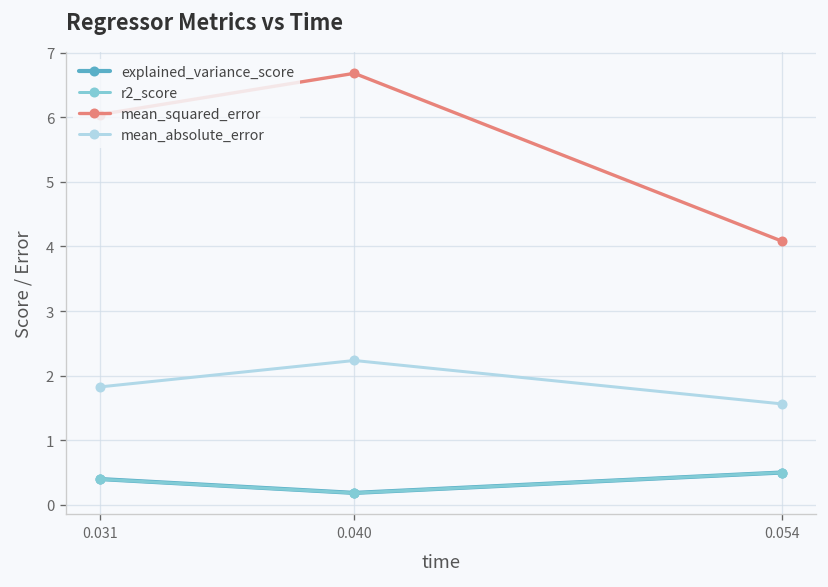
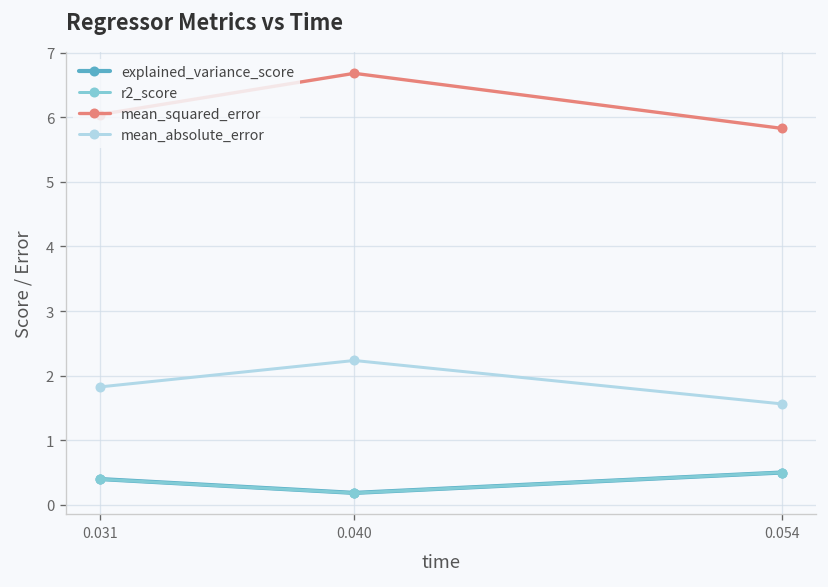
  {
    "mean_squared_error": {
      "0.040": 6.7,
-     "0.054": 4.1
+     "0.054": 5.8
    }
  }
